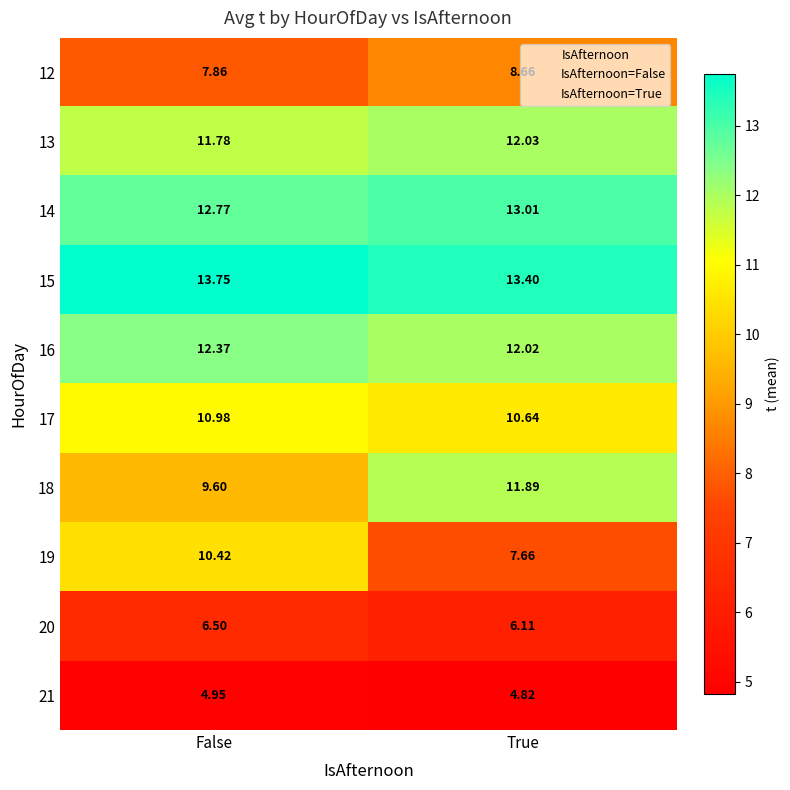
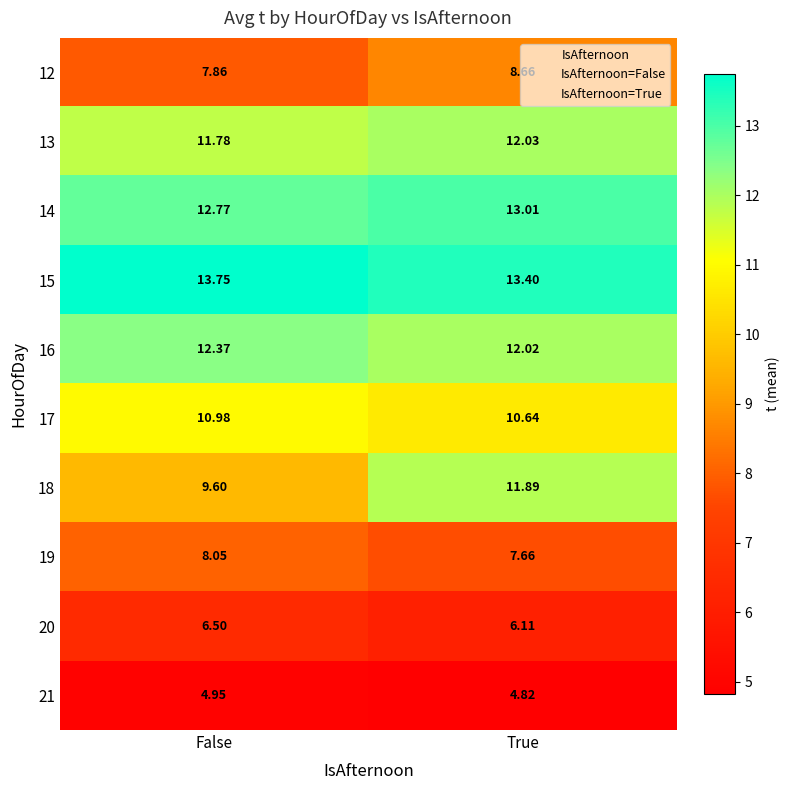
  {
    "12": {
      "False": 7.86
    },
    "13": {
      "False": 11.78,
      "True": 12.03
    },
    "14": {
      "False": 12.77,
      "True": 13.01
    },
    "15": {
      "False": 13.75,
      "True": 13.40
    },
    "16": {
      "False": 12.37,
      "True": 12.02
    },
    "17": {
      "False": 10.98,
      "True": 10.64
    },
    "18": {
      "False": 9.60,
      "True": 11.89
    },
    "19": {
-     "False": 10.42,
+     "False": 8.05,
      "True": 7.66
    },
    "20": {
      "False": 6.50,
      "True": 6.11
    },
    "21": {
      "False": 4.95,
      "True": 4.82
    }
  }
